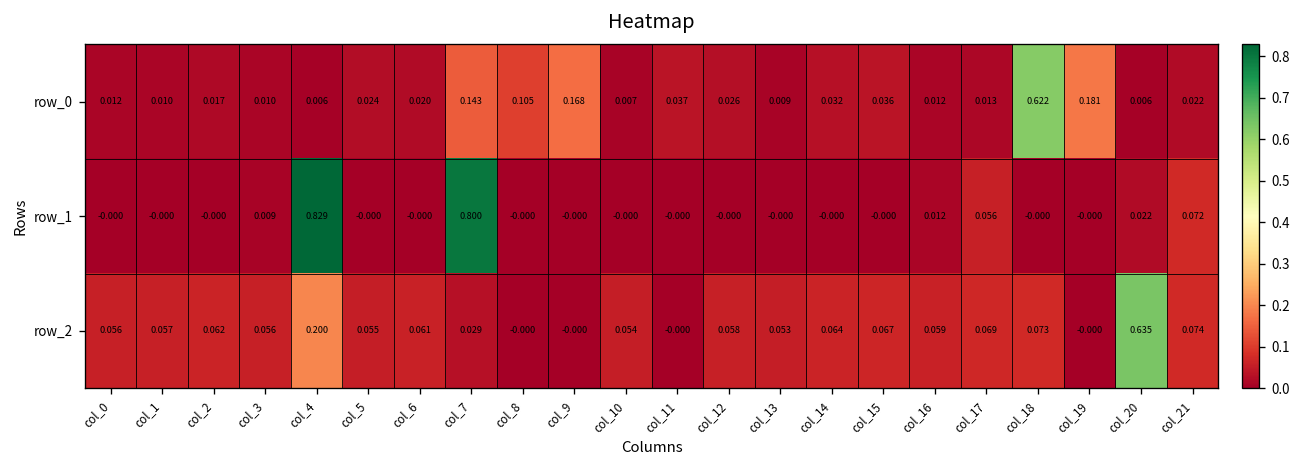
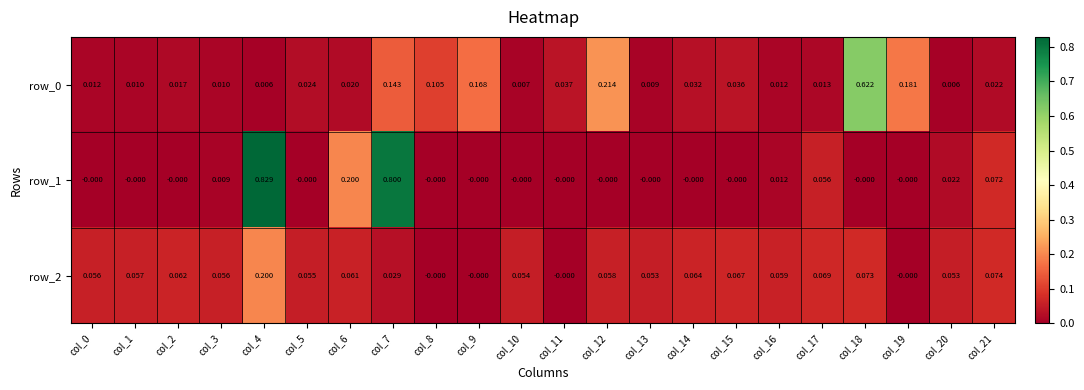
  {
    "row_0": {
      "col_0": 0.012,
      "col_1": 0.010,
      "col_2": 0.017,
      "col_3": 0.010,
      "col_4": 0.006,
      "col_5": 0.024,
      "col_6": 0.020,
      "col_7": 0.143,
      "col_8": 0.105,
      "col_9": 0.168,
      "col_10": 0.007,
      "col_11": 0.037,
-     "col_12": 0.026,
+     "col_12": 0.214,
      "col_13": 0.009,
      "col_14": 0.032,
      "col_15": 0.036,
      "col_16": 0.012,
      "col_17": 0.013,
      "col_18": 0.622,
      "col_19": 0.181,
      "col_20": 0.006,
      "col_21": 0.022
    },
    "row_1": {
      "col_0": -0.000,
      "col_1": -0.000,
      "col_2": -0.000,
      "col_3": 0.009,
      "col_4": 0.829,
      "col_5": -0.000,
-     "col_6": -0.000,
+     "col_6": 0.200,
      "col_7": 0.800,
      "col_8": -0.000,
      "col_9": -0.000,
      "col_10": -0.000,
      "col_11": -0.000,
      "col_12": -0.000,
      "col_13": -0.000,
      "col_14": -0.000,
      "col_15": -0.000,
      "col_16": 0.012,
      "col_17": 0.056,
      "col_18": -0.000,
      "col_19": -0.000,
      "col_20": 0.022,
      "col_21": 0.072
    },
    "row_2": {
      "col_0": 0.056,
      "col_1": 0.057,
      "col_2": 0.062,
      "col_3": 0.056,
      "col_4": 0.200,
      "col_5": 0.055,
      "col_6": 0.061,
      "col_7": 0.029,
      "col_8": -0.000,
      "col_9": -0.000,
      "col_10": 0.054,
      "col_11": -0.000,
      "col_12": 0.058,
      "col_13": 0.053,
      "col_14": 0.064,
      "col_15": 0.067,
      "col_16": 0.059,
      "col_17": 0.069,
      "col_18": 0.073,
      "col_19": -0.000,
-     "col_20": 0.635,
+     "col_20": 0.053,
      "col_21": 0.074
    }
  }
